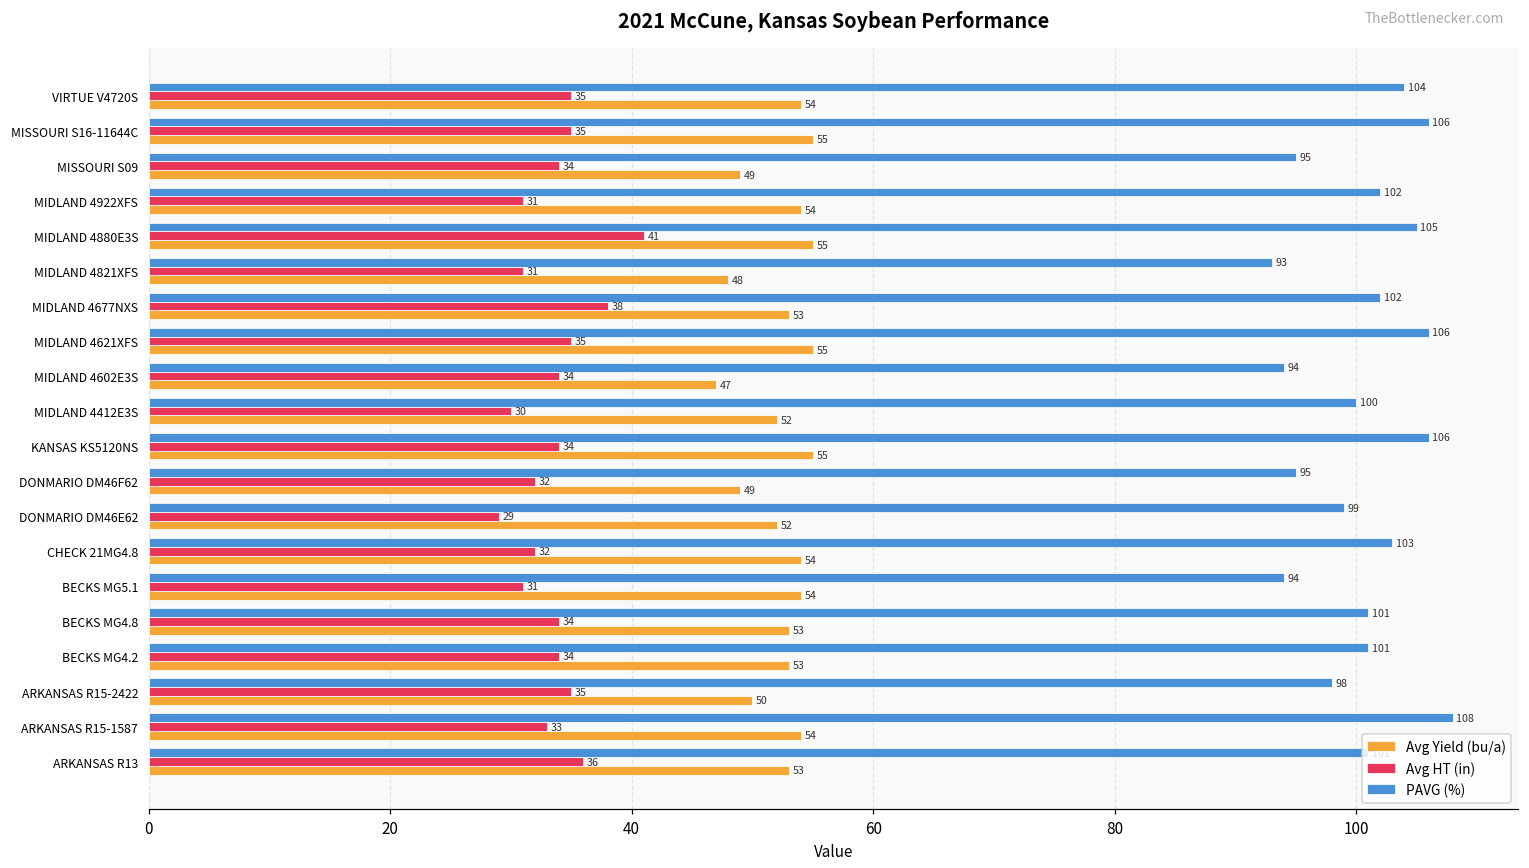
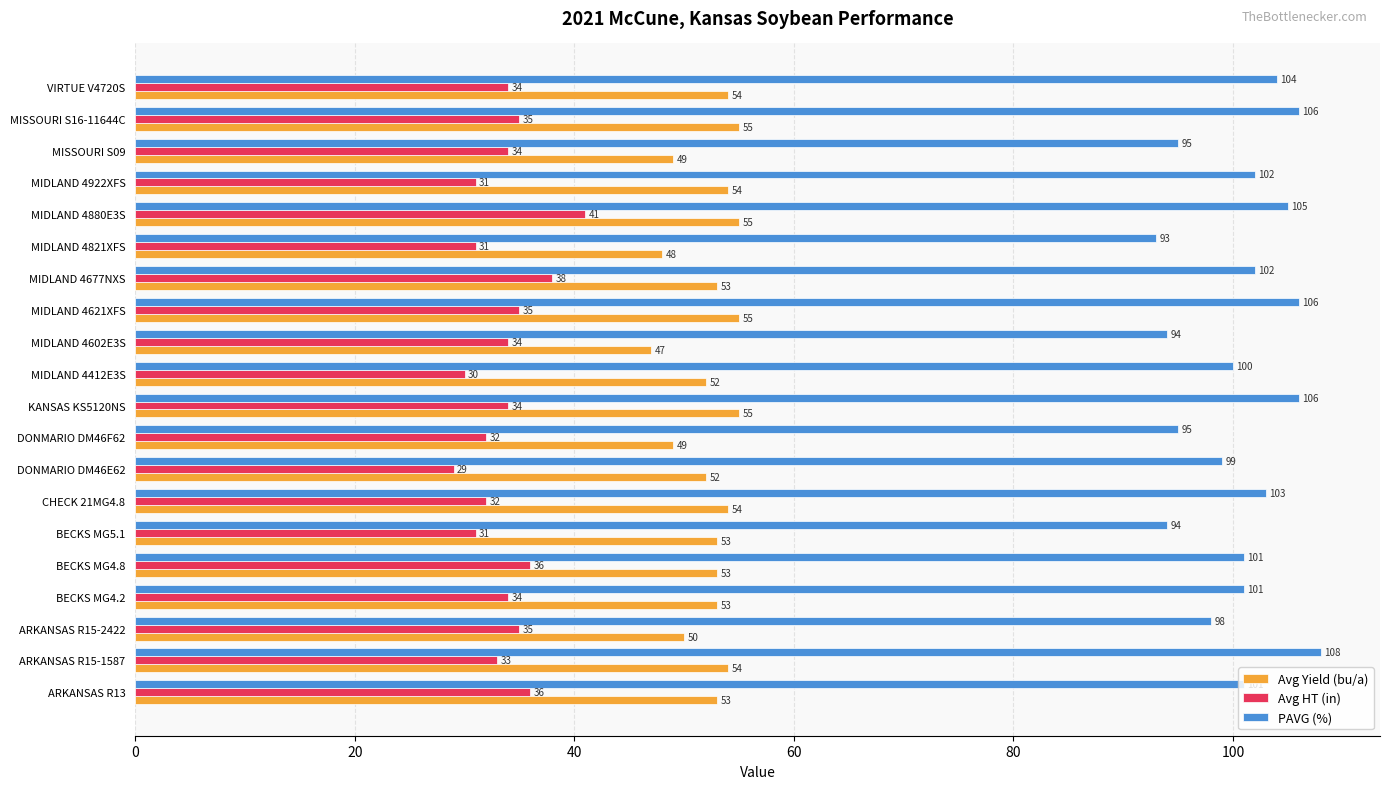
  {
    "Avg Yield (bu/a)": {
      "VIRTUE V4720S": 54,
      "MISSOURI S16-11644C": 55,
      "MISSOURI S09": 49,
      "MIDLAND 4922XFS": 54,
      "MIDLAND 4880E3S": 55,
      "MIDLAND 4821XFS": 48,
      "MIDLAND 4677NXS": 53,
      "MIDLAND 4621XFS": 55,
      "MIDLAND 4602E3S": 47,
      "MIDLAND 4412E3S": 52,
      "KANSAS KS5120NS": 55,
      "DONMARIO DM46F62": 49,
      "DONMARIO DM46E62": 52,
      "CHECK 21MG4.8": 54,
-     "BECKS MG5.1": 54,
+     "BECKS MG5.1": 53,
      "BECKS MG4.8": 53,
      "BECKS MG4.2": 53,
      "ARKANSAS R15-2422": 50,
      "ARKANSAS R15-1587": 54,
      "ARKANSAS R13": 53
    },
    "Avg HT (in)": {
-     "VIRTUE V4720S": 35,
+     "VIRTUE V4720S": 34,
      "MISSOURI S16-11644C": 35,
      "MISSOURI S09": 34,
      "MIDLAND 4922XFS": 31,
      "MIDLAND 4880E3S": 41,
      "MIDLAND 4821XFS": 31,
      "MIDLAND 4677NXS": 38,
      "MIDLAND 4621XFS": 35,
      "MIDLAND 4602E3S": 34,
      "MIDLAND 4412E3S": 30,
      "KANSAS KS5120NS": 34,
      "DONMARIO DM46F62": 32,
      "DONMARIO DM46E62": 29,
      "CHECK 21MG4.8": 32,
      "BECKS MG5.1": 31,
-     "BECKS MG4.8": 34,
+     "BECKS MG4.8": 36,
      "BECKS MG4.2": 34,
      "ARKANSAS R15-2422": 35,
      "ARKANSAS R15-1587": 33,
      "ARKANSAS R13": 36
    },
    "PAVG (%)": {
      "VIRTUE V4720S": 104,
      "MISSOURI S16-11644C": 106,
      "MISSOURI S09": 95,
      "MIDLAND 4922XFS": 102,
      "MIDLAND 4880E3S": 105,
      "MIDLAND 4821XFS": 93,
      "MIDLAND 4677NXS": 102,
      "MIDLAND 4621XFS": 106,
      "MIDLAND 4602E3S": 94,
      "MIDLAND 4412E3S": 100,
      "KANSAS KS5120NS": 106,
      "DONMARIO DM46F62": 95,
      "DONMARIO DM46E62": 99,
      "CHECK 21MG4.8": 103,
      "BECKS MG5.1": 94,
      "BECKS MG4.8": 101,
      "BECKS MG4.2": 101,
      "ARKANSAS R15-2422": 98,
      "ARKANSAS R15-1587": 108
    }
  }
